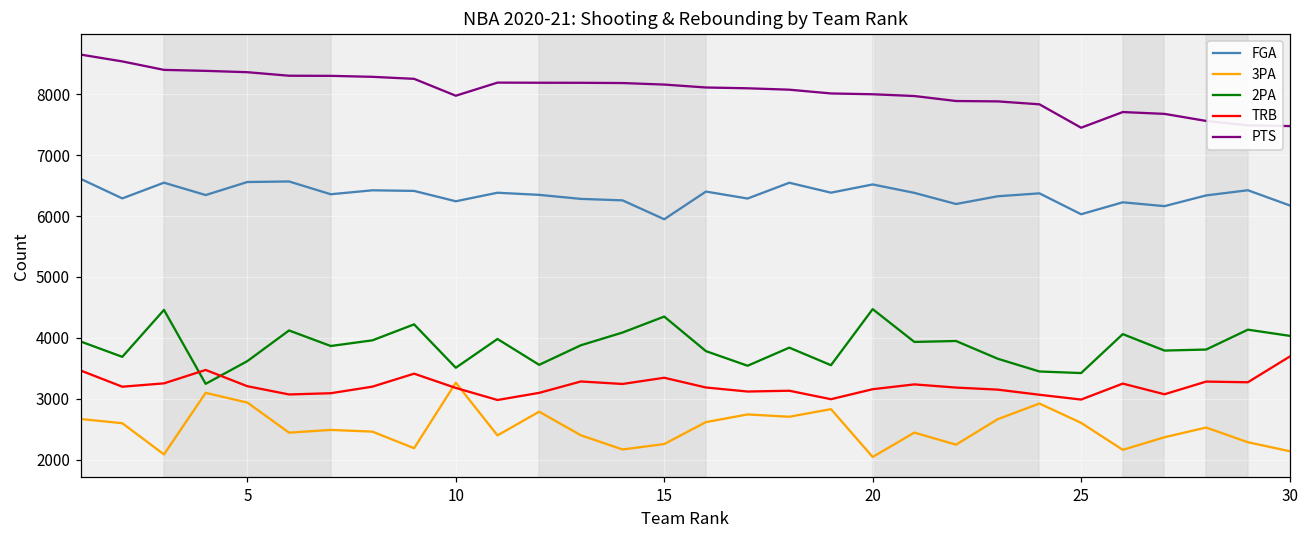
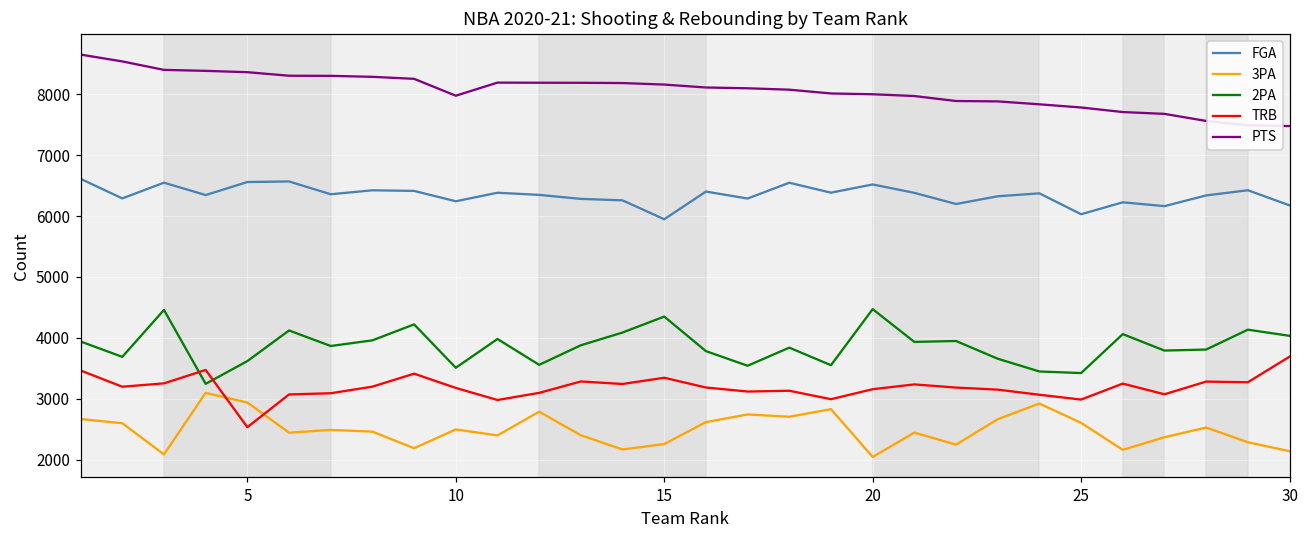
  {
    "FGA": {
      "5": 6600,
      "10": 6200,
      "15": 5900,
      "20": 6500,
      "25": 6000,
      "30": 6200
    },
    "3PA": {
      "5": 2900,
-     "10": 3300,
+     "10": 2500,
      "15": 2300,
      "20": 2000,
      "25": 2600,
      "30": 2100
    },
    "2PA": {
      "5": 3600,
      "10": 3500,
      "15": 4400,
      "20": 4500,
      "25": 3400,
      "30": 4000
    },
    "TRB": {
-     "5": 3200,
+     "5": 2500,
      "10": 3200,
      "15": 3300,
      "20": 3200,
      "25": 3000,
      "30": 3700
    },
    "PTS": {
      "5": 8400,
      "10": 8000,
      "15": 8200,
      "20": 8000,
-     "25": 7400,
+     "25": 7800,
      "30": 7500
    }
  }
